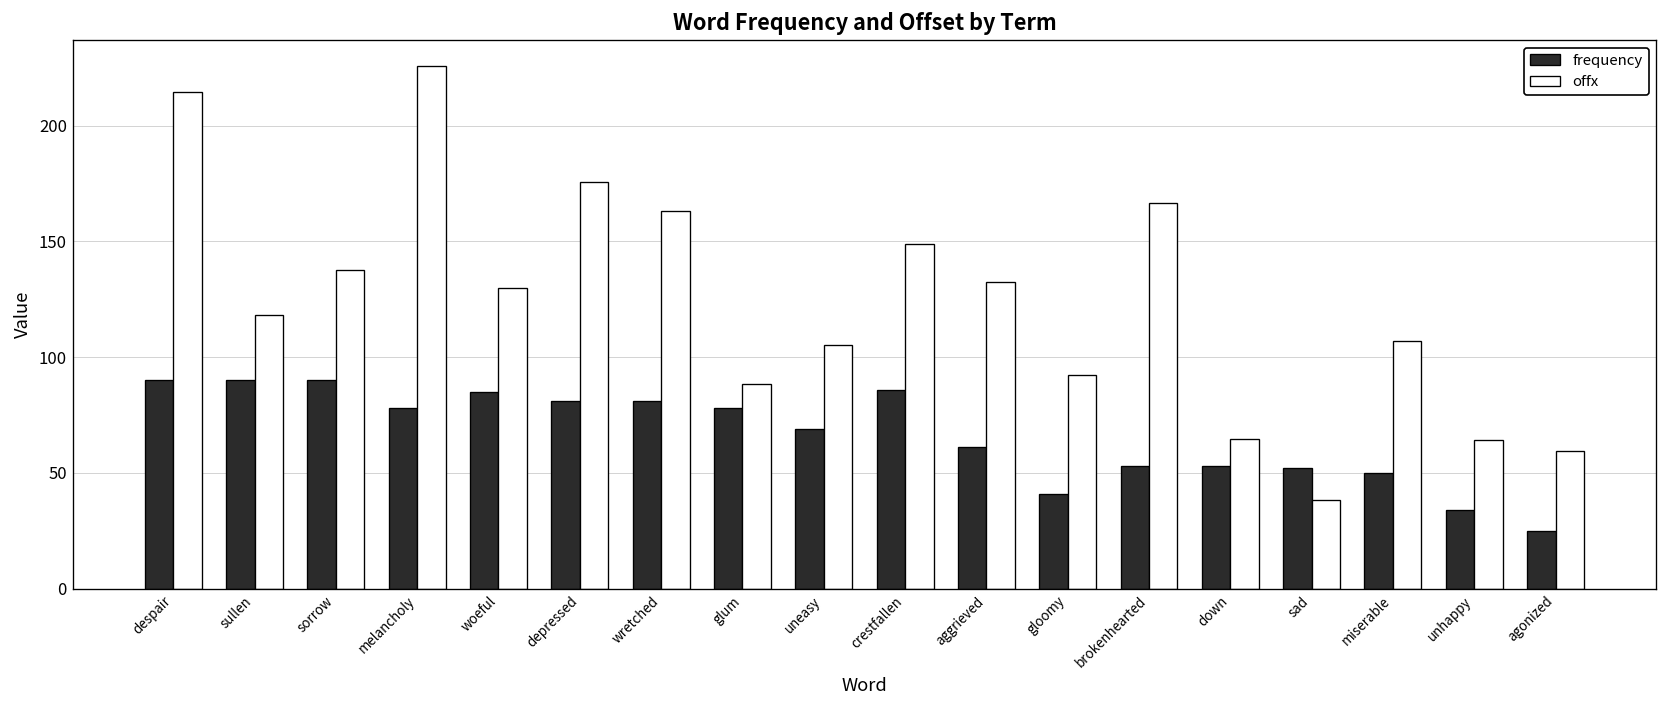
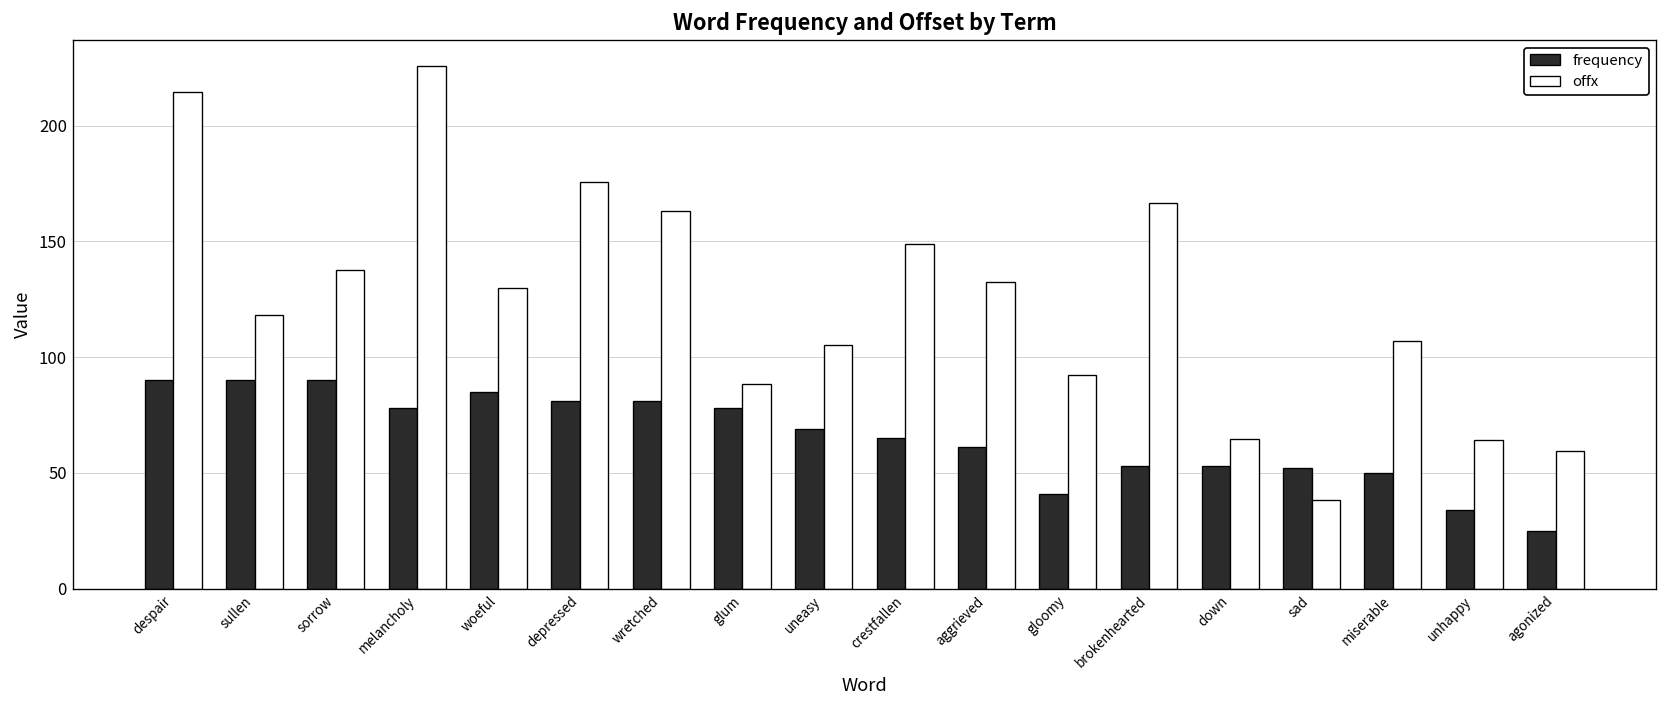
  {
    "frequency": {
      "despair": 90,
      "sullen": 90,
      "sorrow": 90,
      "melancholy": 78,
      "woeful": 85,
      "depressed": 81,
      "wretched": 81,
      "glum": 78,
      "uneasy": 69,
-     "crestfallen": 86,
+     "crestfallen": 65,
      "aggrieved": 61,
      "gloomy": 41,
      "brokenhearted": 53,
      "down": 53,
      "sad": 52,
      "miserable": 50,
      "unhappy": 34,
      "agonized": 25
    },
    "offx": {
      "despair": 214,
      "sullen": 118,
      "sorrow": 137,
      "melancholy": 226,
      "woeful": 130,
      "depressed": 176,
      "wretched": 163,
      "glum": 88,
      "uneasy": 105,
      "crestfallen": 149,
      "aggrieved": 132,
      "gloomy": 92,
      "brokenhearted": 167,
      "down": 65,
      "sad": 38,
      "miserable": 107,
      "unhappy": 64,
      "agonized": 60
    }
  }
